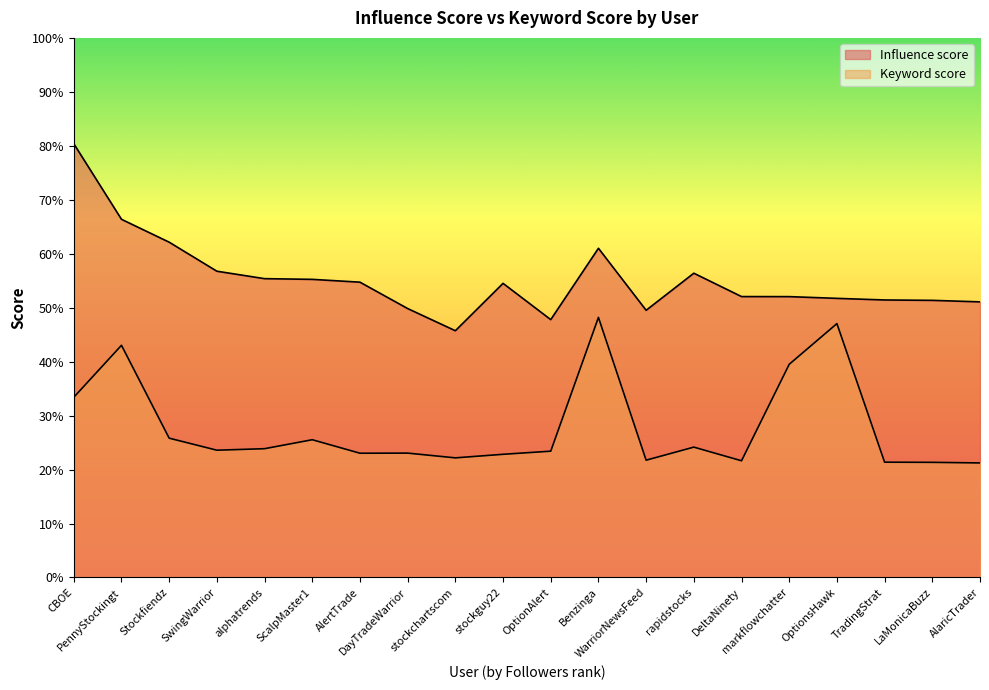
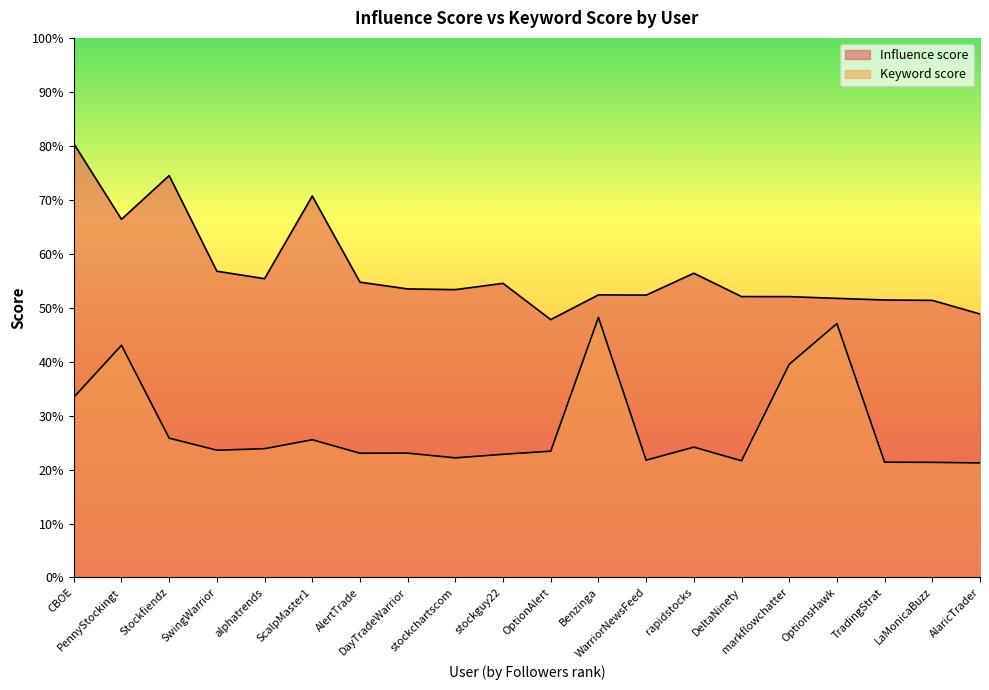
  {
    "Influence score": {
      "CBOE": "80%",
      "PennyStockingt": "66%",
-     "Stockfiendz": "62%",
+     "Stockfiendz": "74%",
      "SwingWarrior": "57%",
      "alphatrends": "55%",
-     "ScalpMaster1": "55%",
+     "ScalpMaster1": "71%",
      "AlertTrade": "55%",
-     "DayTradeWarrior": "50%",
-     "stockchartscom": "46%",
+     "DayTradeWarrior": "53%",
+     "stockchartscom": "53%",
      "stockguy22": "55%",
      "OptionAlert": "48%",
-     "Benzinga": "61%",
-     "WarriorNewsFeed": "50%",
+     "Benzinga": "52%",
+     "WarriorNewsFeed": "52%",
      "rapidstocks": "56%",
      "DeltaNinety": "52%",
      "markflowchatter": "52%",
      "OptionsHawk": "52%",
      "TradingStrat": "51%",
      "LaMonicaBuzz": "51%",
-     "AlaricTrader": "51%"
+     "AlaricTrader": "49%"
    },
    "Keyword score": {
      "CBOE": "33%",
      "PennyStockingt": "43%",
      "Stockfiendz": "26%",
      "SwingWarrior": "24%",
      "alphatrends": "24%",
      "ScalpMaster1": "26%",
      "AlertTrade": "23%",
      "DayTradeWarrior": "23%",
      "stockchartscom": "22%",
      "stockguy22": "23%",
      "OptionAlert": "23%",
      "Benzinga": "48%",
      "WarriorNewsFeed": "22%",
      "rapidstocks": "24%",
      "DeltaNinety": "22%",
      "markflowchatter": "40%",
      "OptionsHawk": "47%",
      "TradingStrat": "21%",
      "LaMonicaBuzz": "21%",
      "AlaricTrader": "21%"
    }
  }
